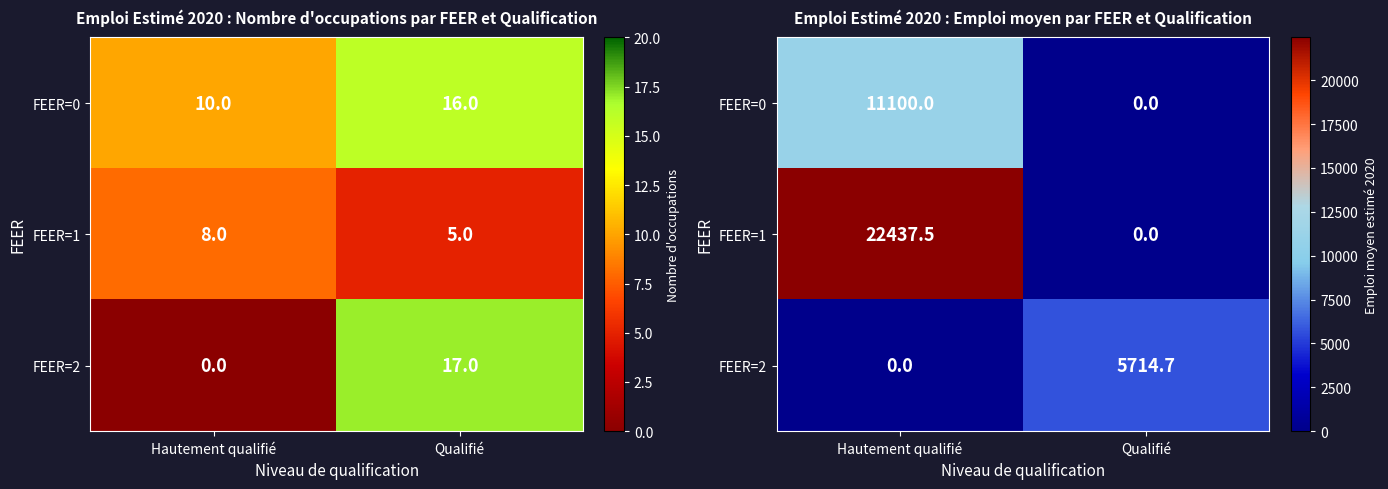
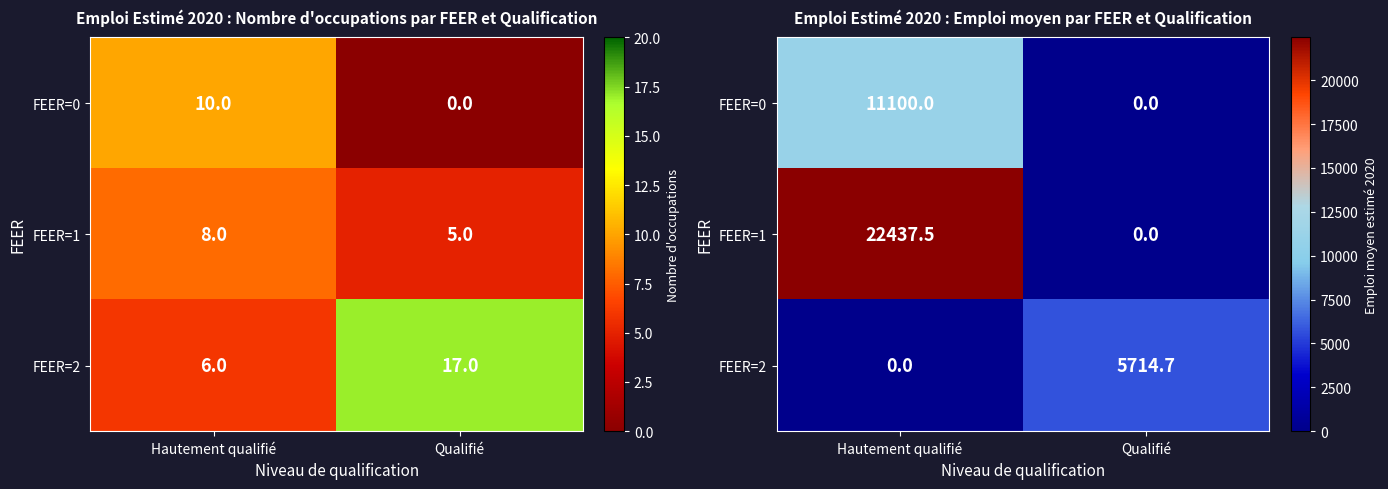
  {
    "Emploi Estimé 2020 : Nombre d'occupations par FEER et Qualification": {
      "FEER=0": {
        "Hautement qualifié": 10.0,
-       "Qualifié": 16.0
+       "Qualifié": 0.0
      },
      "FEER=1": {
        "Hautement qualifié": 8.0,
        "Qualifié": 5.0
      },
      "FEER=2": {
-       "Hautement qualifié": 0.0,
+       "Hautement qualifié": 6.0,
        "Qualifié": 17.0
      }
    },
    "Emploi Estimé 2020 : Emploi moyen par FEER et Qualification": {
      "FEER=0": {
        "Hautement qualifié": 11100.0,
        "Qualifié": 0.0
      },
      "FEER=1": {
        "Hautement qualifié": 22437.5,
        "Qualifié": 0.0
      },
      "FEER=2": {
        "Hautement qualifié": 0.0,
        "Qualifié": 5714.7
      }
    }
  }
